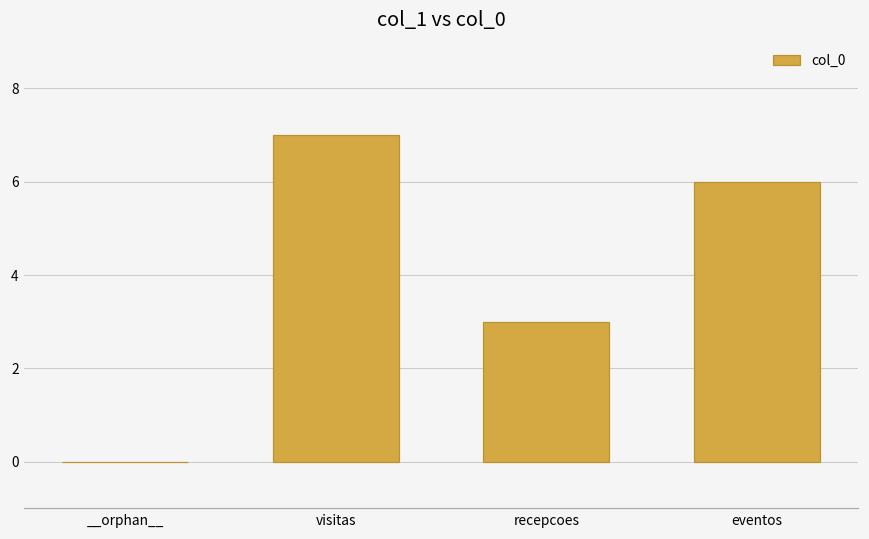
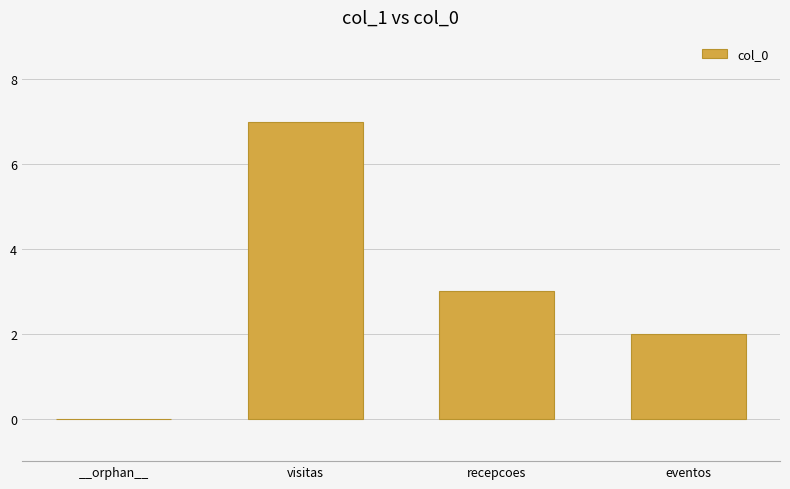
  {
    "__orphan__": 0,
    "visitas": 7,
    "recepcoes": 3,
-   "eventos": 6
+   "eventos": 2
  }
